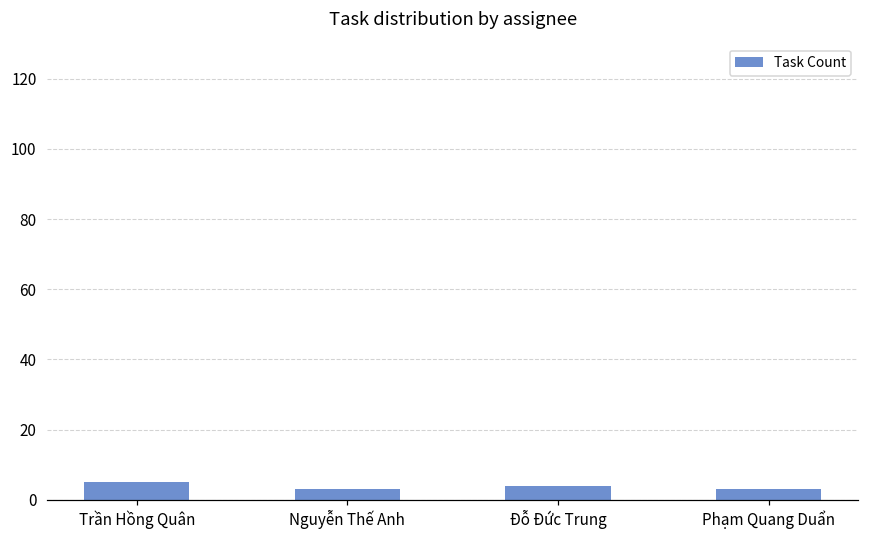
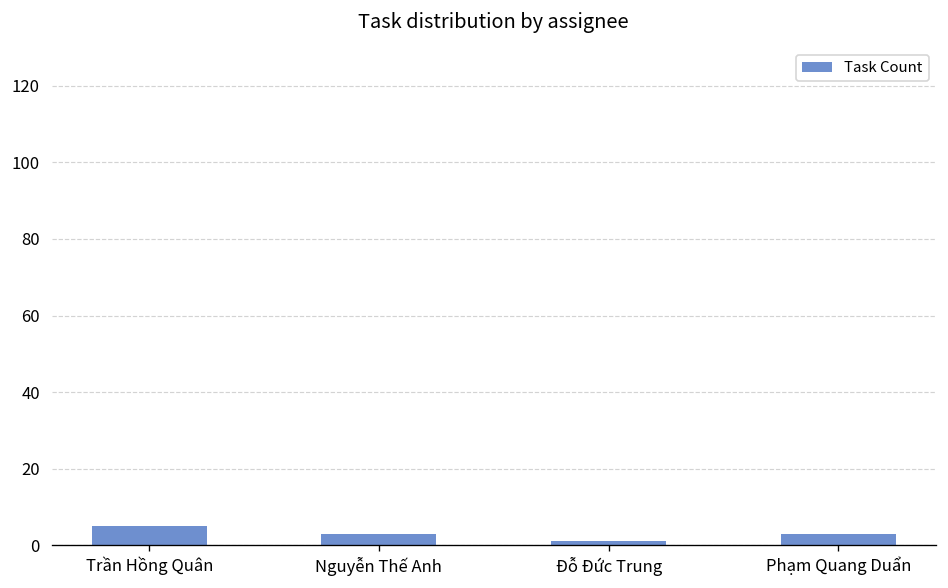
  {
    "Trần Hồng Quân": 5,
    "Nguyễn Thế Anh": 3,
-   "Đỗ Đức Trung": 4,
+   "Đỗ Đức Trung": 1,
    "Phạm Quang Duẩn": 3
  }
